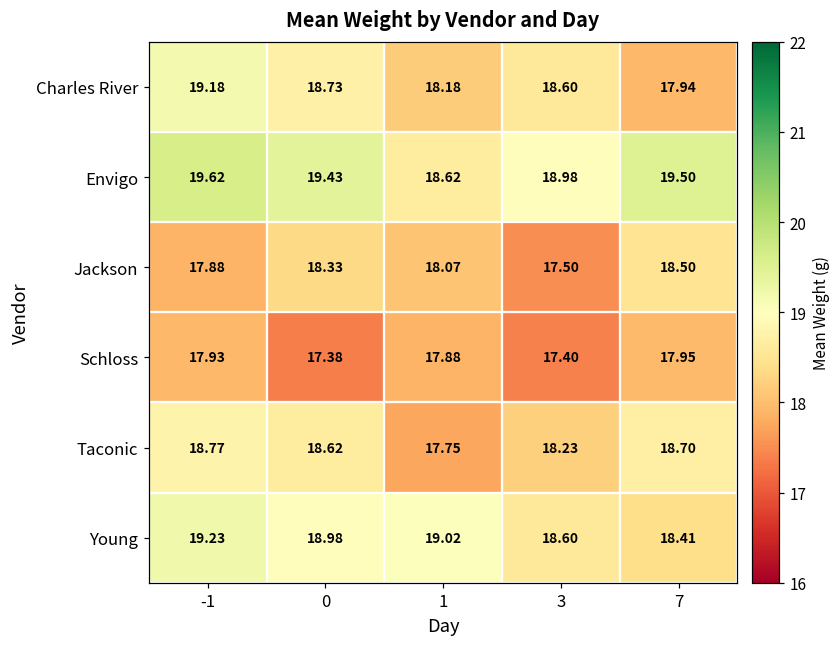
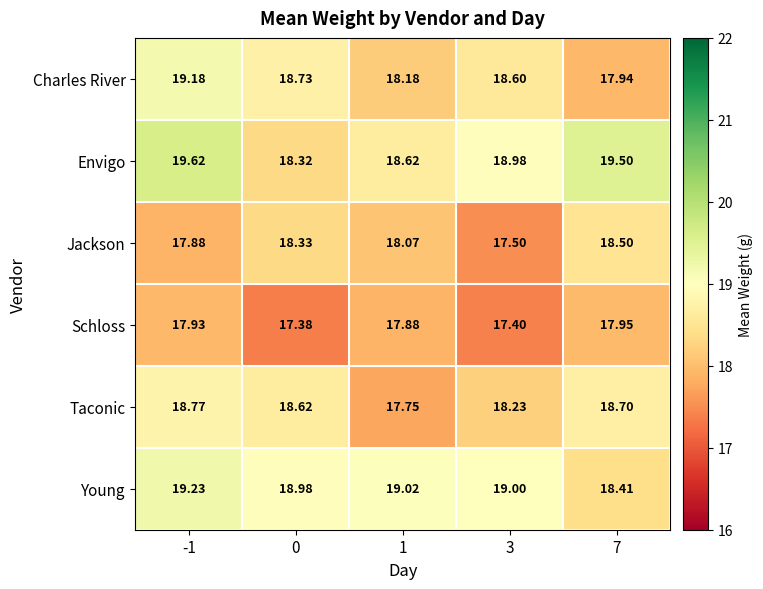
  {
    "Charles River": {
      "-1": 19.18,
      "0": 18.73,
      "1": 18.18,
      "3": 18.60,
      "7": 17.94
    },
    "Envigo": {
      "-1": 19.62,
-     "0": 19.43,
+     "0": 18.32,
      "1": 18.62,
      "3": 18.98,
      "7": 19.50
    },
    "Jackson": {
      "-1": 17.88,
      "0": 18.33,
      "1": 18.07,
      "3": 17.50,
      "7": 18.50
    },
    "Schloss": {
      "-1": 17.93,
      "0": 17.38,
      "1": 17.88,
      "3": 17.40,
      "7": 17.95
    },
    "Taconic": {
      "-1": 18.77,
      "0": 18.62,
      "1": 17.75,
      "3": 18.23,
      "7": 18.70
    },
    "Young": {
      "-1": 19.23,
      "0": 18.98,
      "1": 19.02,
-     "3": 18.60,
+     "3": 19.00,
      "7": 18.41
    }
  }
